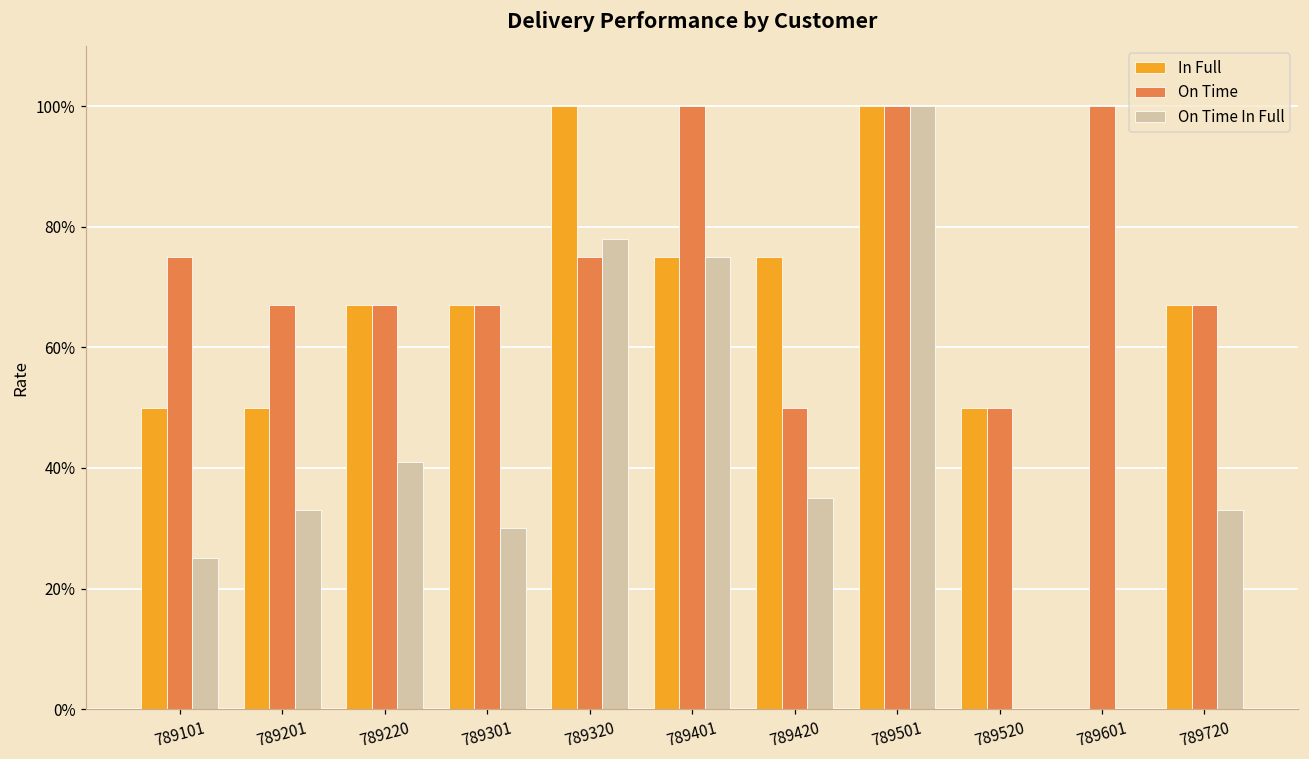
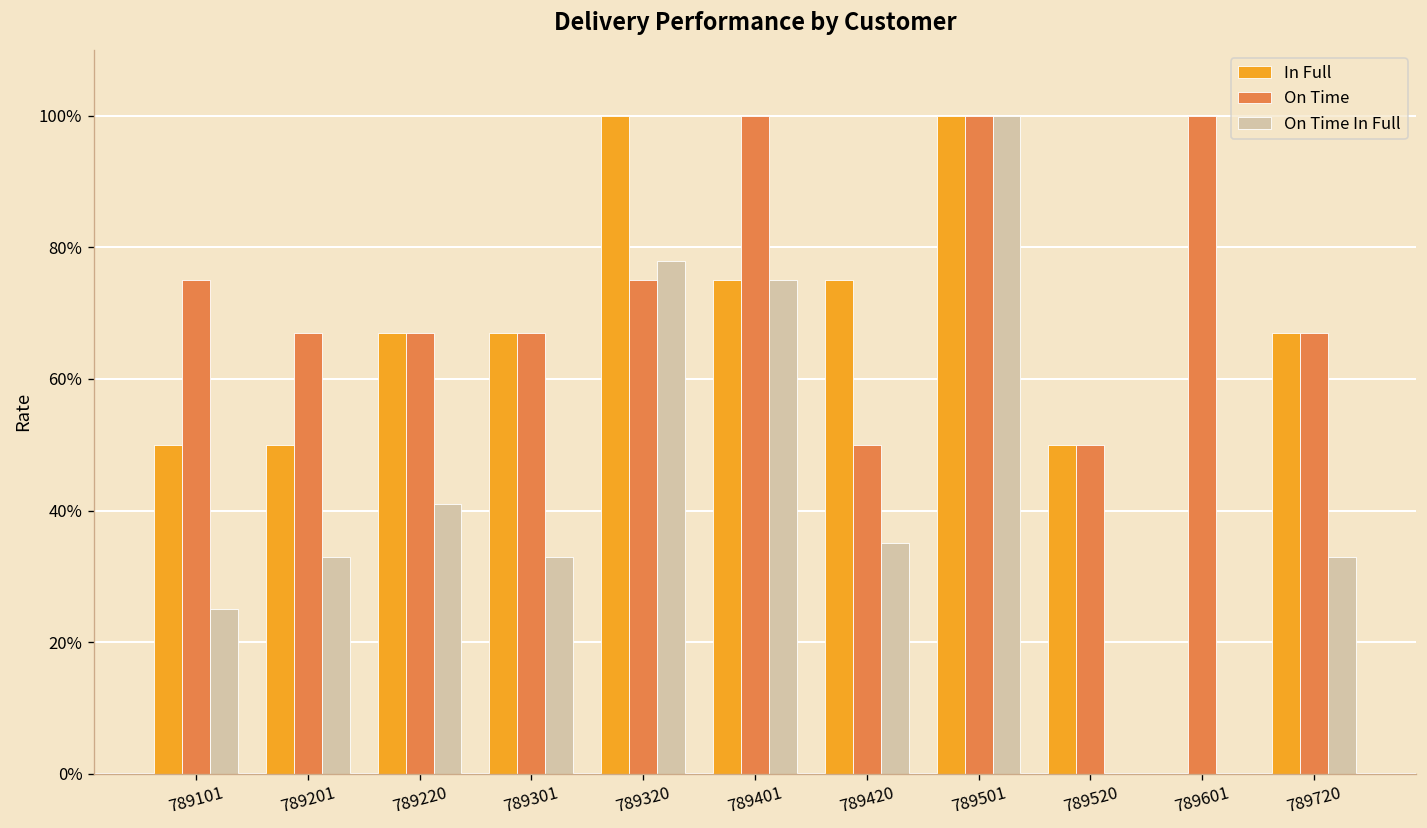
  {
    "On Time In Full": {
      "789101": "25%",
      "789201": "33%",
      "789220": "41%",
-     "789301": "30%",
+     "789301": "33%",
      "789320": "78%",
      "789401": "75%",
      "789420": "35%",
      "789501": "100%",
      "789520": "0%",
      "789601": "0%",
      "789720": "33%"
    }
  }
